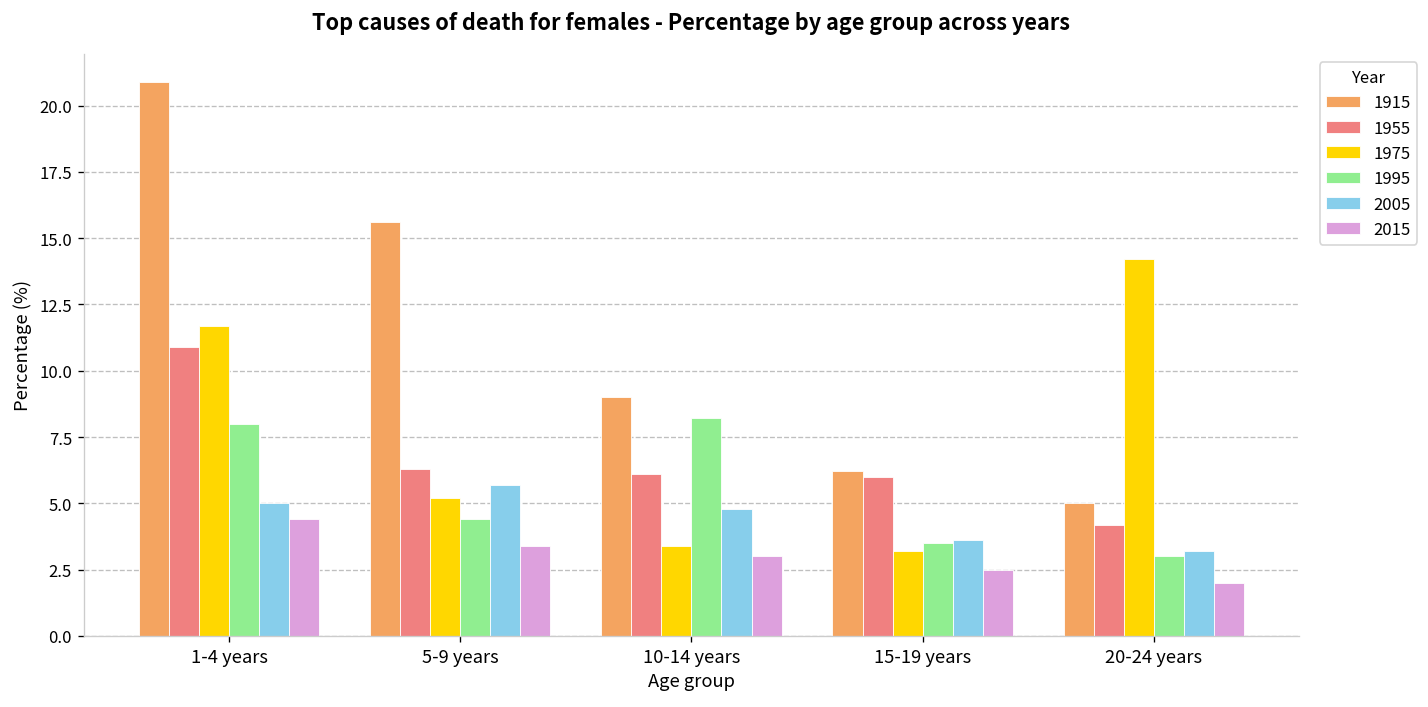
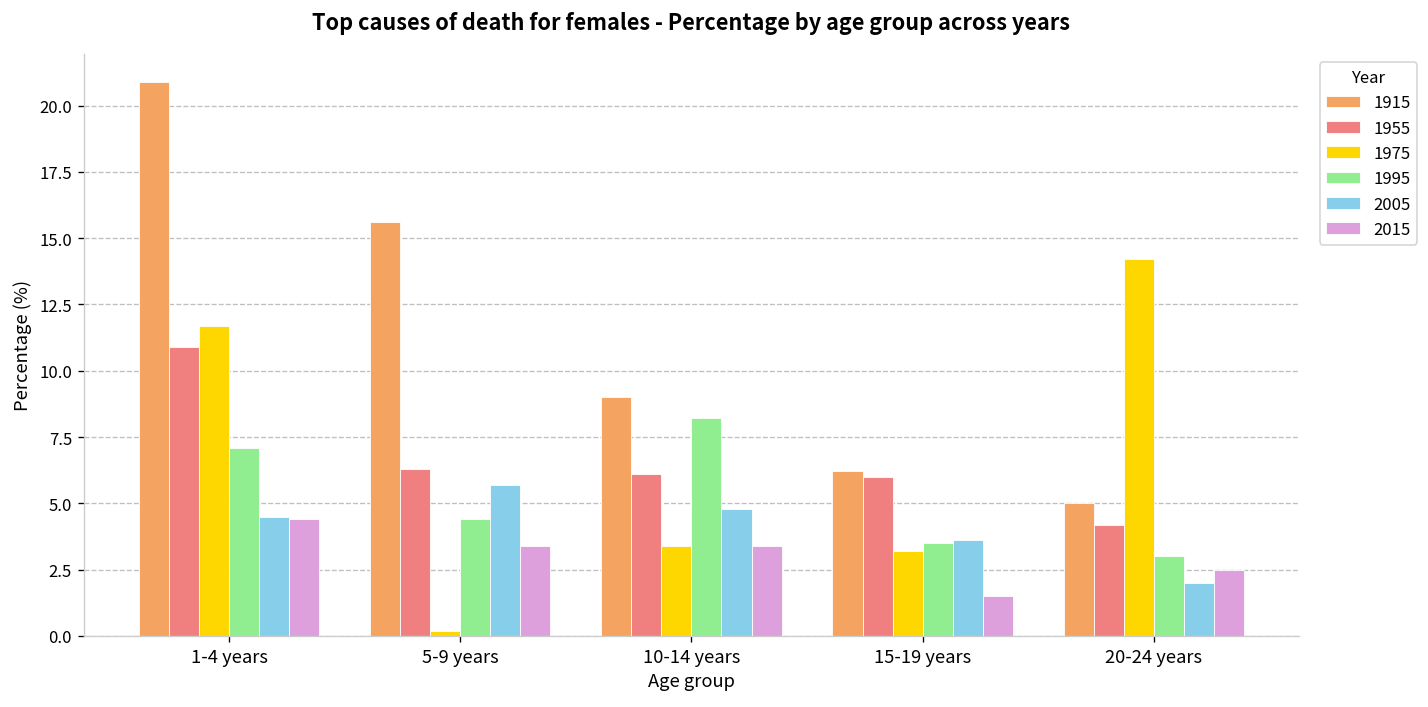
  {
    "1975": {
      "1-4 years": 11.7,
-     "5-9 years": 5.2,
+     "5-9 years": 0.2,
      "10-14 years": 3.4,
      "15-19 years": 3.2,
      "20-24 years": 14.2
    },
    "1995": {
-     "1-4 years": 8.0,
+     "1-4 years": 7.1,
      "5-9 years": 4.4,
      "10-14 years": 8.2,
      "15-19 years": 3.5,
      "20-24 years": 3.0
    },
    "2005": {
-     "1-4 years": 5.0,
+     "1-4 years": 4.5,
      "5-9 years": 5.7,
      "10-14 years": 4.8,
      "15-19 years": 3.6,
-     "20-24 years": 3.2
+     "20-24 years": 2.0
    },
    "2015": {
      "1-4 years": 4.4,
      "5-9 years": 3.4,
-     "10-14 years": 3.0,
-     "15-19 years": 2.5,
-     "20-24 years": 2.0
+     "10-14 years": 3.4,
+     "15-19 years": 1.5,
+     "20-24 years": 2.5
    }
  }
